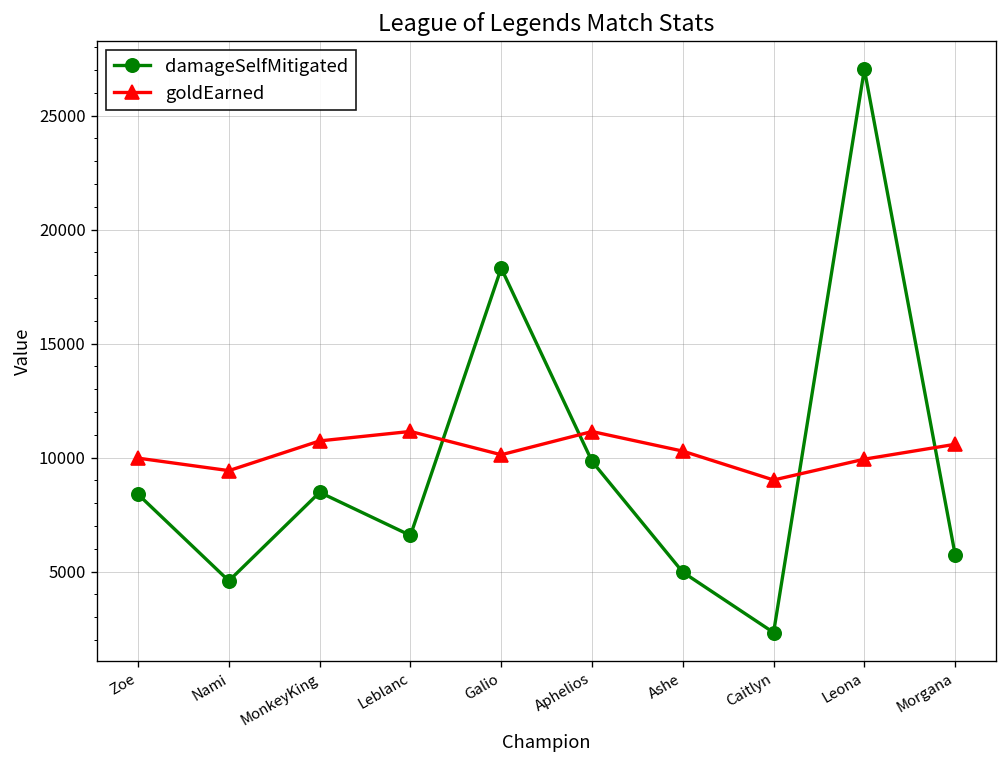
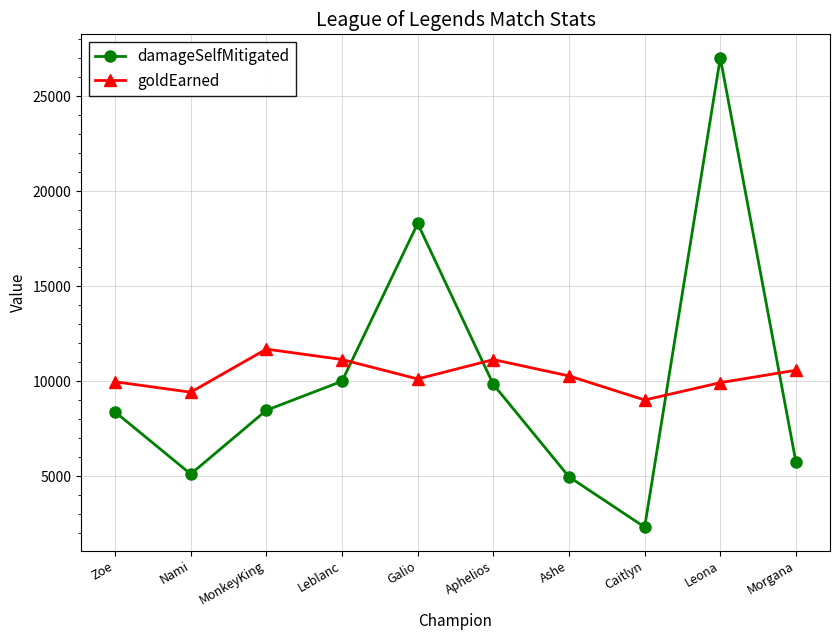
  {
    "damageSelfMitigated": {
      "Zoe": 8400,
-     "Nami": 4600,
+     "Nami": 5100,
      "MonkeyKing": 8500,
-     "Leblanc": 6600,
+     "Leblanc": 10000,
      "Galio": 18300,
      "Aphelios": 9800,
      "Ashe": 5000,
      "Caitlyn": 2300,
      "Leona": 27000,
      "Morgana": 5700
    },
    "goldEarned": {
      "Zoe": 10000,
      "Nami": 9400,
-     "MonkeyKing": 10700,
+     "MonkeyKing": 11700,
      "Leblanc": 11100,
      "Galio": 10100,
      "Aphelios": 11100,
      "Ashe": 10300,
      "Caitlyn": 9000,
      "Leona": 9900,
      "Morgana": 10600
    }
  }
